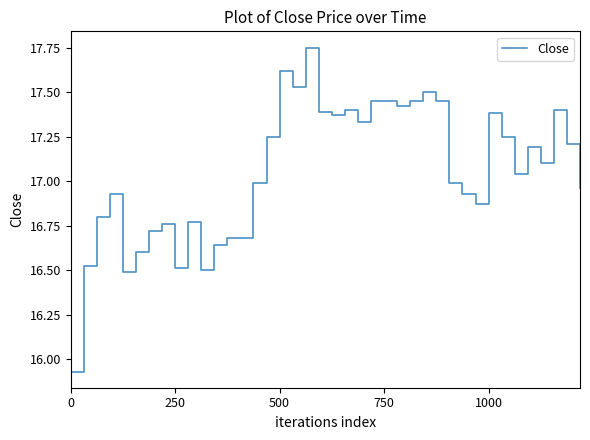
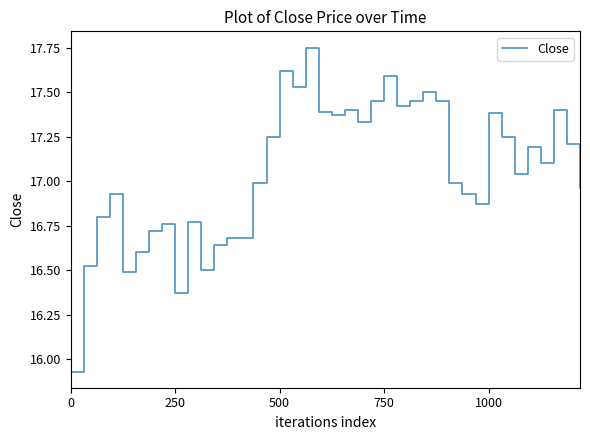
  {
    "0": 15.93,
-   "250": 16.51,
+   "250": 16.37,
    "500": 17.62,
-   "750": 17.45,
+   "750": 17.59,
    "1000": 17.38
  }
